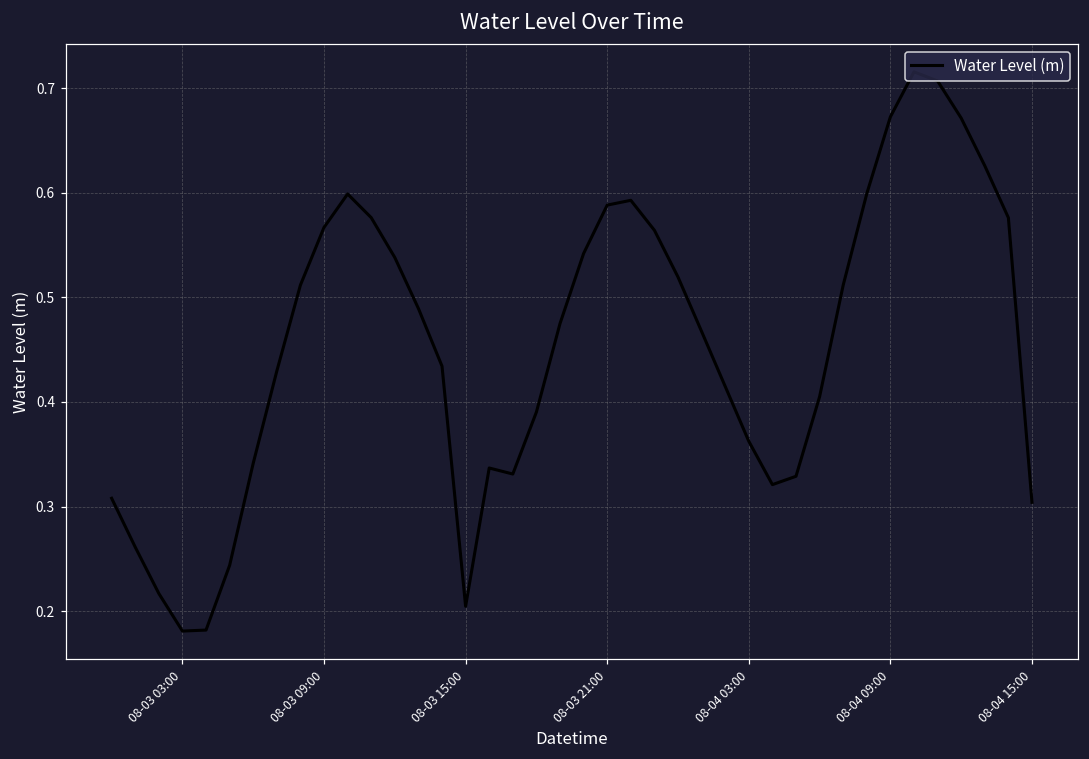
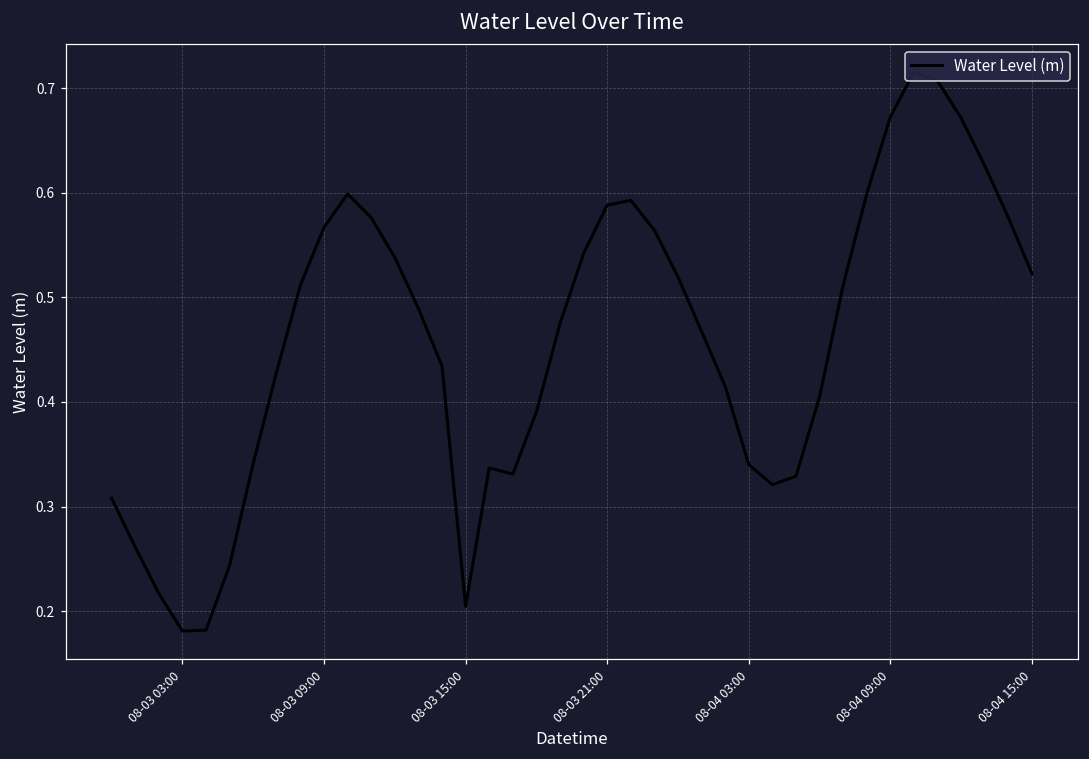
  {
    "08-03 03:00": 0.18,
    "08-03 09:00": 0.57,
    "08-03 15:00": 0.20,
    "08-03 21:00": 0.59,
-   "08-04 03:00": 0.36,
+   "08-04 03:00": 0.34,
    "08-04 09:00": 0.67,
-   "08-04 15:00": 0.30
+   "08-04 15:00": 0.52
  }
